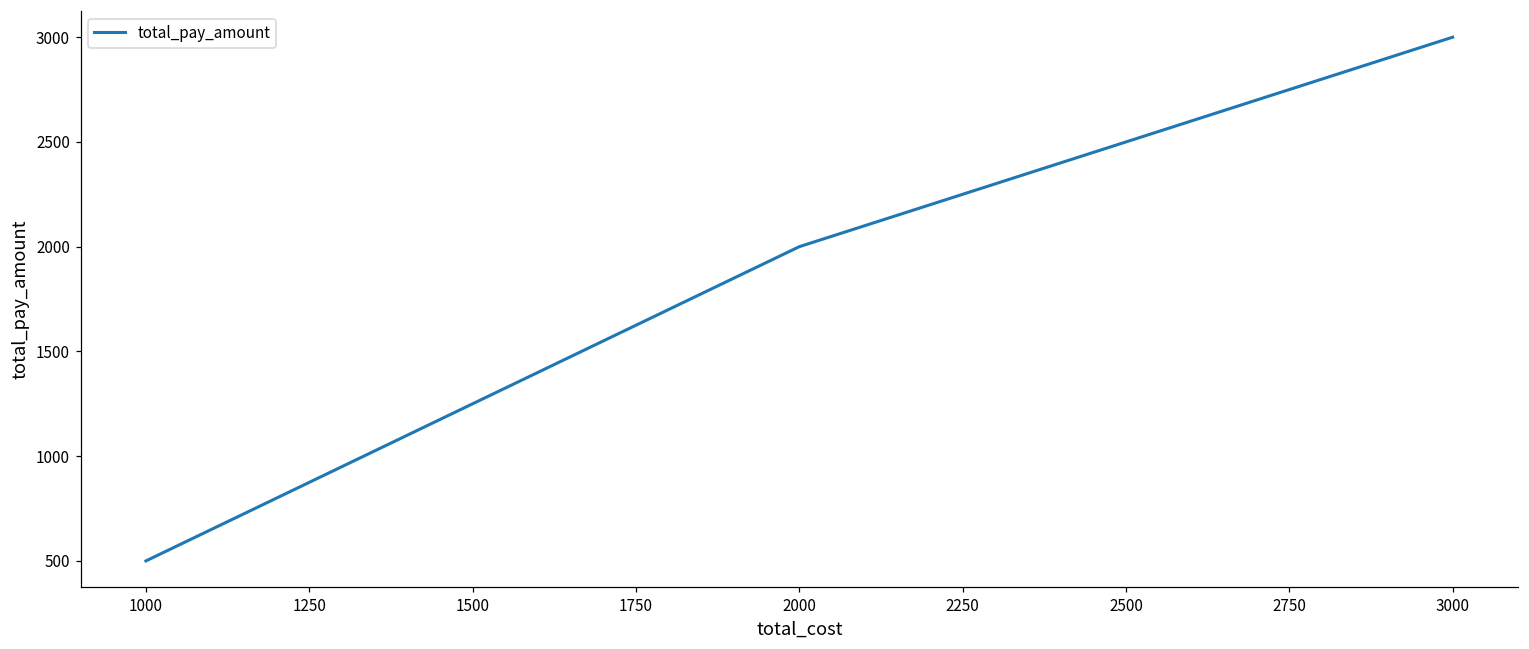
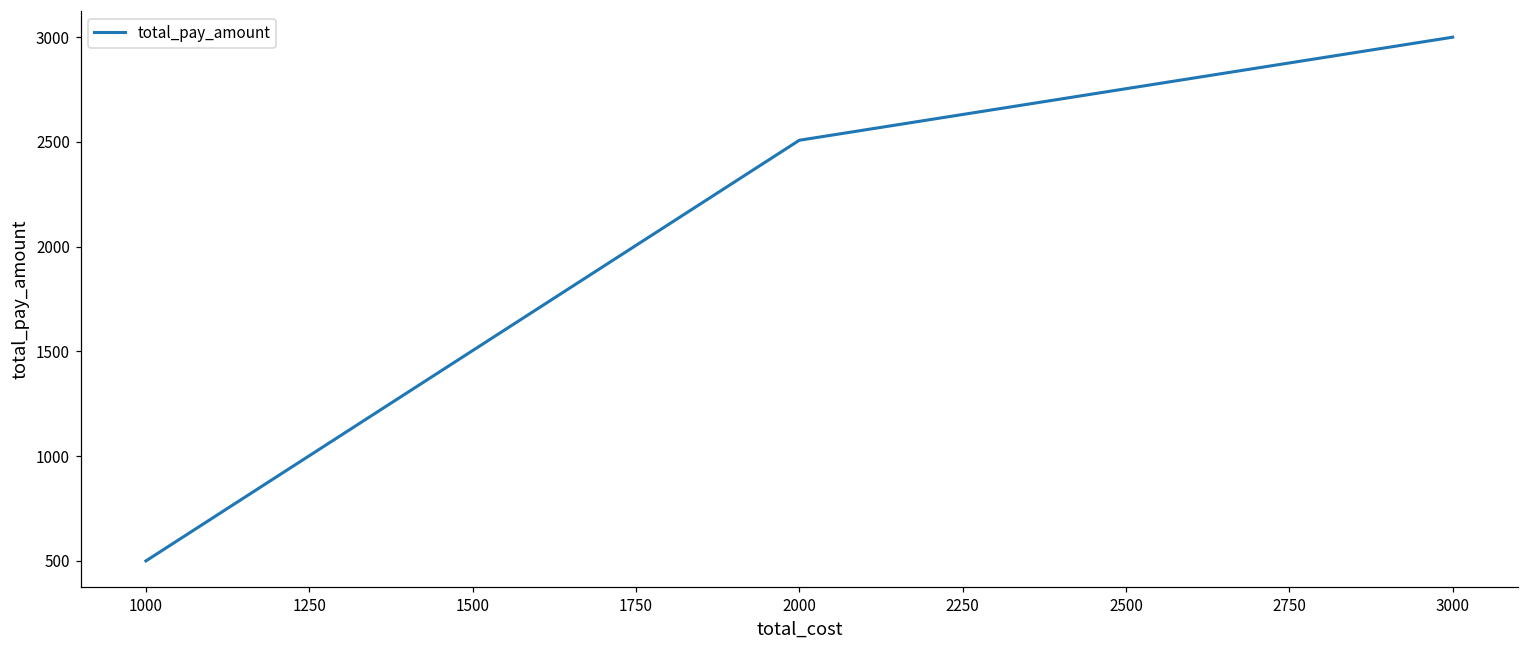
  {
    "1000": 500,
-   "2000": 2000,
+   "2000": 2510,
    "3000": 3000
  }
